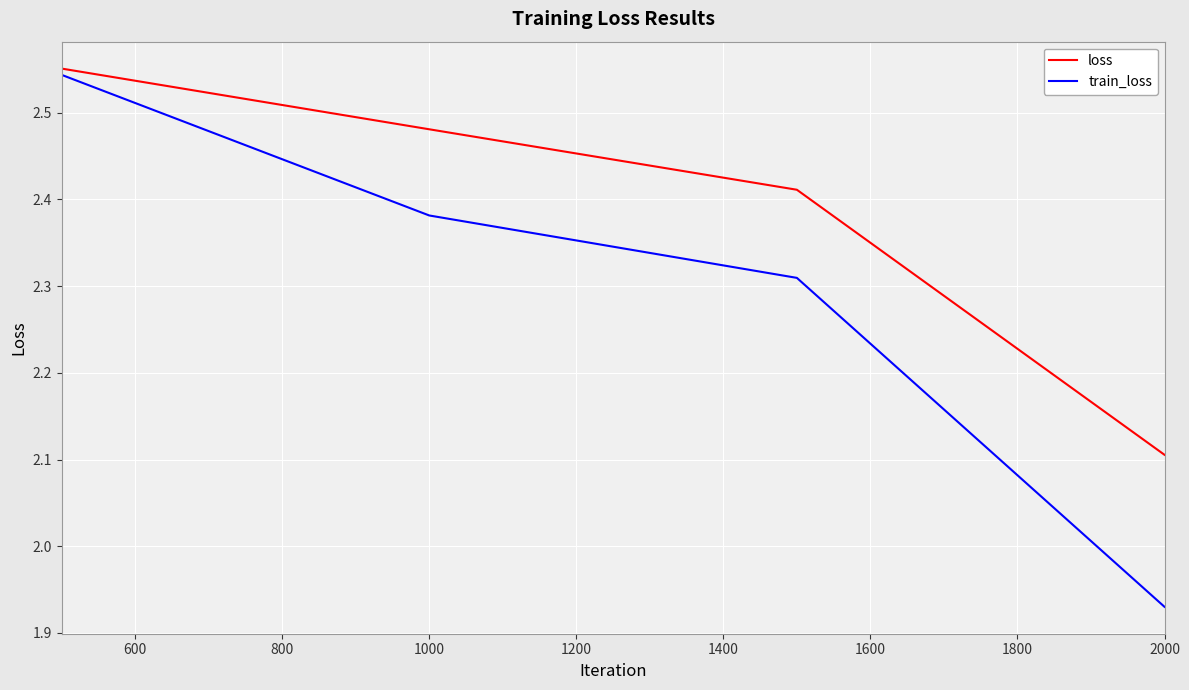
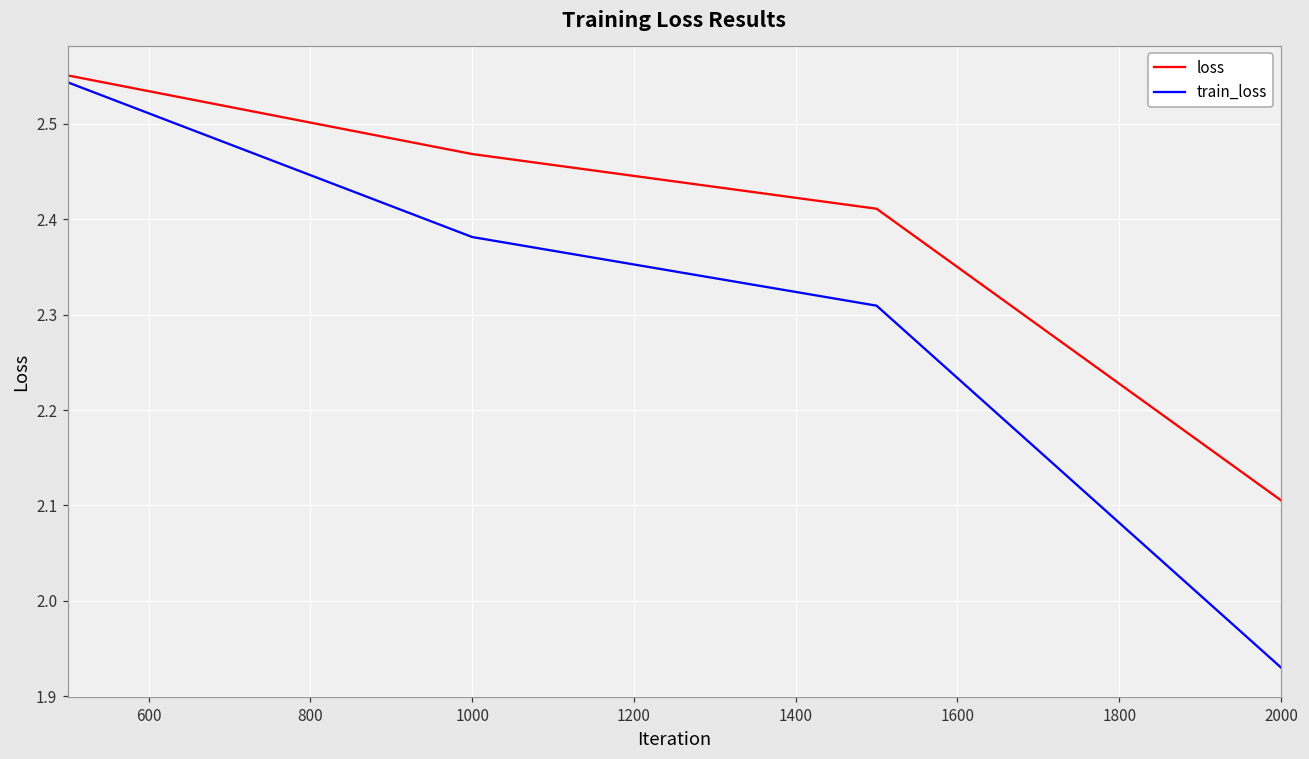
  {
    "loss": {
-     "1000": 2.48,
+     "1000": 2.47,
      "2000": 2.11
    },
    "train_loss": {
      "1000": 2.38,
      "2000": 1.93
    }
  }
